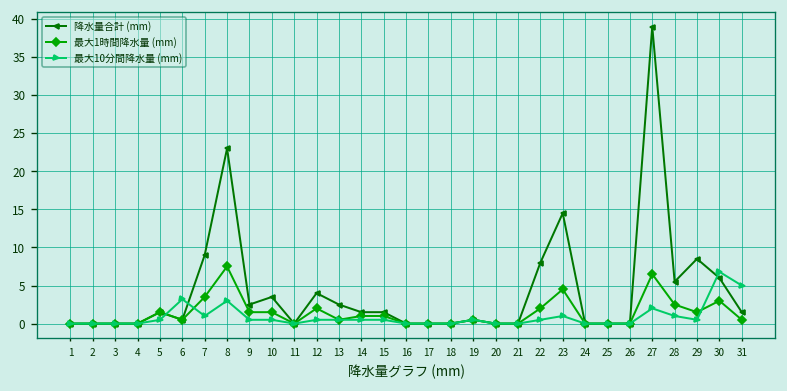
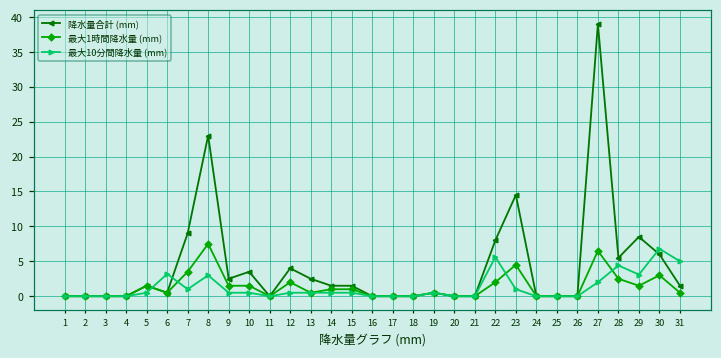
  {
    "最大10分間降水量 (mm)": {
      "5": 1,
      "6": 3,
      "7": 1,
      "8": 3,
      "9": 1,
      "10": 1,
      "12": 1,
      "14": 1,
      "15": 1,
-     "22": 1,
+     "22": 6,
      "23": 1,
      "27": 2,
-     "28": 1,
-     "29": 1,
+     "28": 4,
+     "29": 3,
      "30": 7,
      "31": 5
    }
  }
